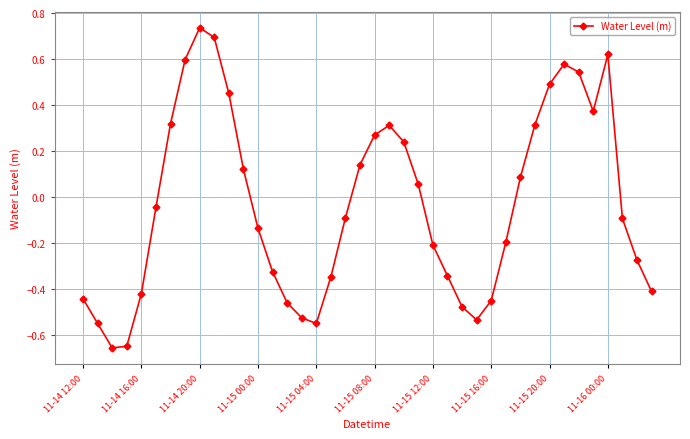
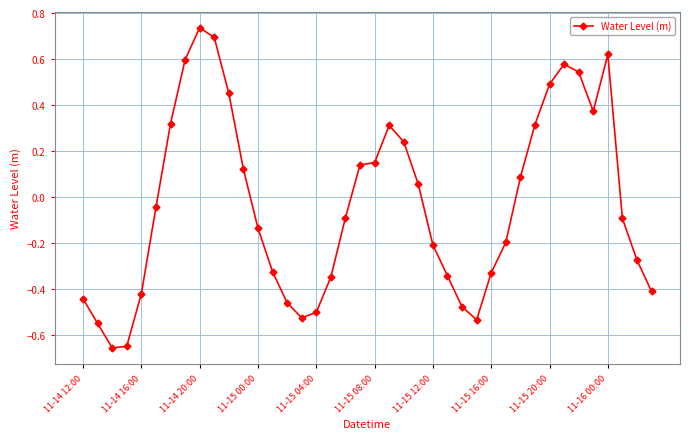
  {
    "11-14 12:00": -0.44,
    "11-14 16:00": -0.42,
    "11-14 20:00": 0.74,
    "11-15 00:00": -0.13,
-   "11-15 04:00": -0.55,
-   "11-15 08:00": 0.27,
+   "11-15 04:00": -0.50,
+   "11-15 08:00": 0.15,
    "11-15 12:00": -0.21,
-   "11-15 16:00": -0.45,
+   "11-15 16:00": -0.33,
    "11-15 20:00": 0.49,
    "11-16 00:00": 0.62
  }
